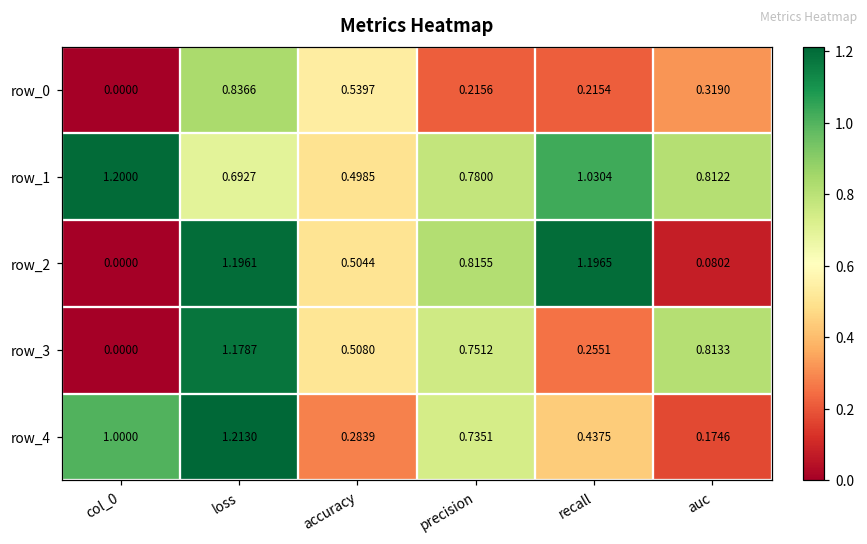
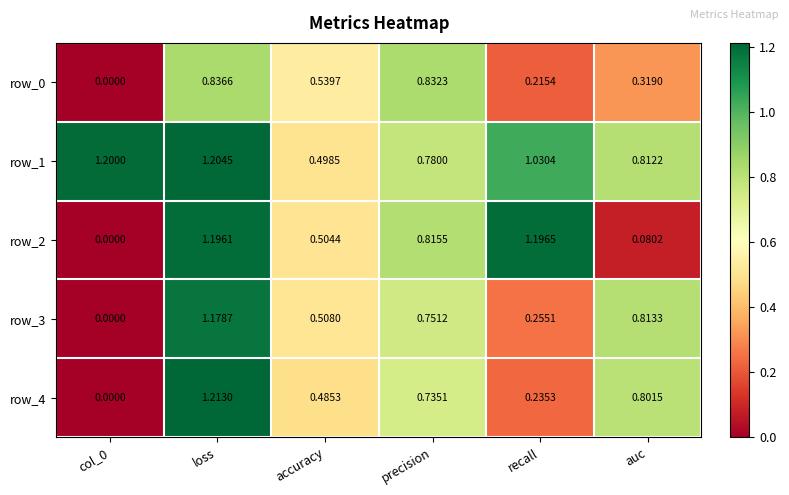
  {
    "row_0": {
      "col_0": 0.0000,
      "loss": 0.8366,
      "accuracy": 0.5397,
-     "precision": 0.2156,
+     "precision": 0.8323,
      "recall": 0.2154,
      "auc": 0.3190
    },
    "row_1": {
      "col_0": 1.2000,
-     "loss": 0.6927,
+     "loss": 1.2045,
      "accuracy": 0.4985,
      "precision": 0.7800,
      "recall": 1.0304,
      "auc": 0.8122
    },
    "row_2": {
      "col_0": 0.0000,
      "loss": 1.1961,
      "accuracy": 0.5044,
      "precision": 0.8155,
      "recall": 1.1965,
      "auc": 0.0802
    },
    "row_3": {
      "col_0": 0.0000,
      "loss": 1.1787,
      "accuracy": 0.5080,
      "precision": 0.7512,
      "recall": 0.2551,
      "auc": 0.8133
    },
    "row_4": {
-     "col_0": 1.0000,
+     "col_0": 0.0000,
      "loss": 1.2130,
-     "accuracy": 0.2839,
+     "accuracy": 0.4853,
      "precision": 0.7351,
-     "recall": 0.4375,
-     "auc": 0.1746
+     "recall": 0.2353,
+     "auc": 0.8015
    }
  }
